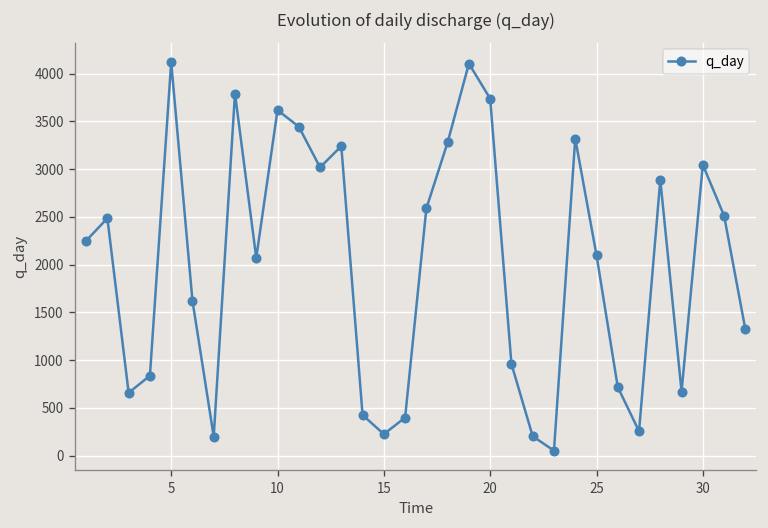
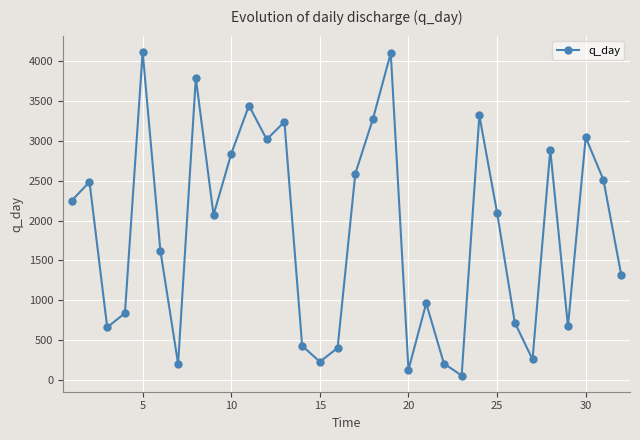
  {
    "5": 4100,
-   "10": 3600,
+   "10": 2800,
    "15": 200,
-   "20": 3700,
+   "20": 100,
    "25": 2100,
    "30": 3000
  }
